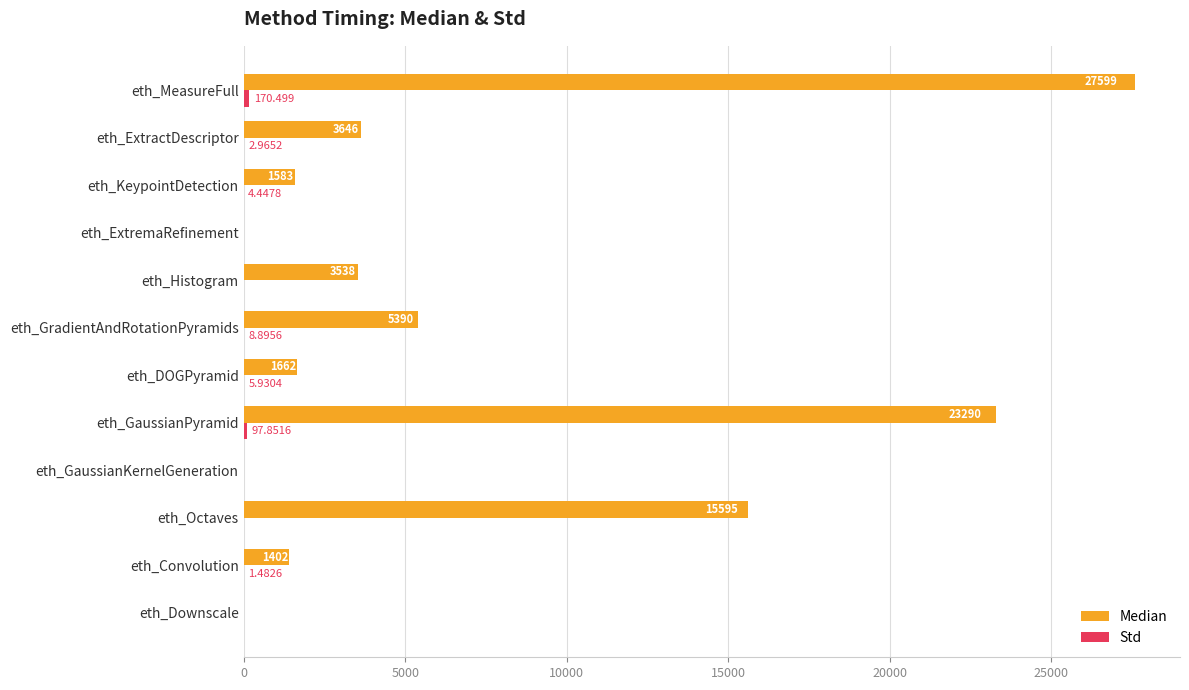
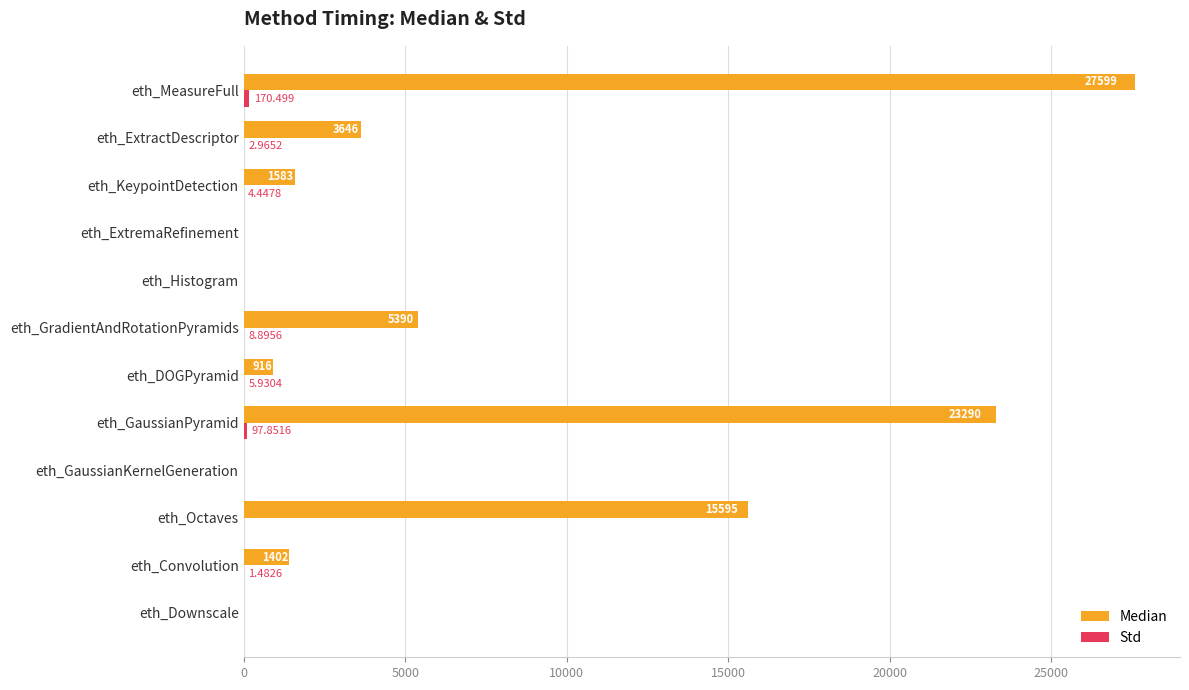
  {
    "Median": {
      "eth_MeasureFull": 27599,
      "eth_ExtractDescriptor": 3646,
      "eth_KeypointDetection": 1583,
-     "eth_Histogram": 3500,
+     "eth_Histogram": 0,
      "eth_GradientAndRotationPyramids": 5390,
-     "eth_DOGPyramid": 1662,
+     "eth_DOGPyramid": 916,
      "eth_GaussianPyramid": 23290,
      "eth_Octaves": 15595,
      "eth_Convolution": 1402
    },
    "Std": {
      "eth_MeasureFull": 170.499,
      "eth_ExtractDescriptor": 2.9652,
      "eth_KeypointDetection": 4.4478,
      "eth_GradientAndRotationPyramids": 8.8956,
      "eth_DOGPyramid": 5.9304,
      "eth_GaussianPyramid": 97.8516,
      "eth_Convolution": 1.4826
    }
  }
